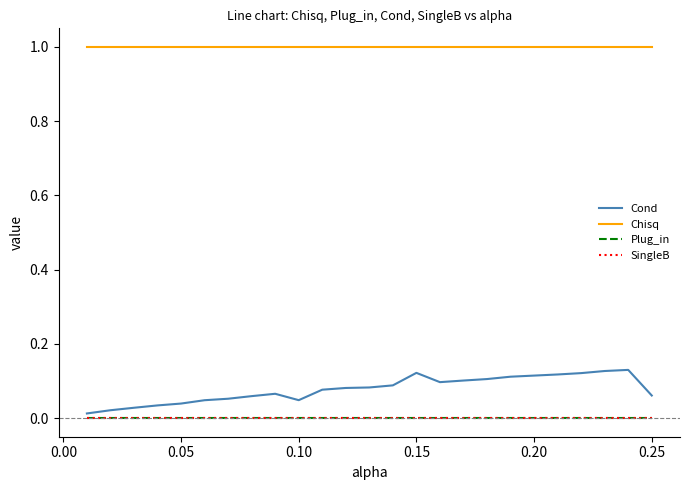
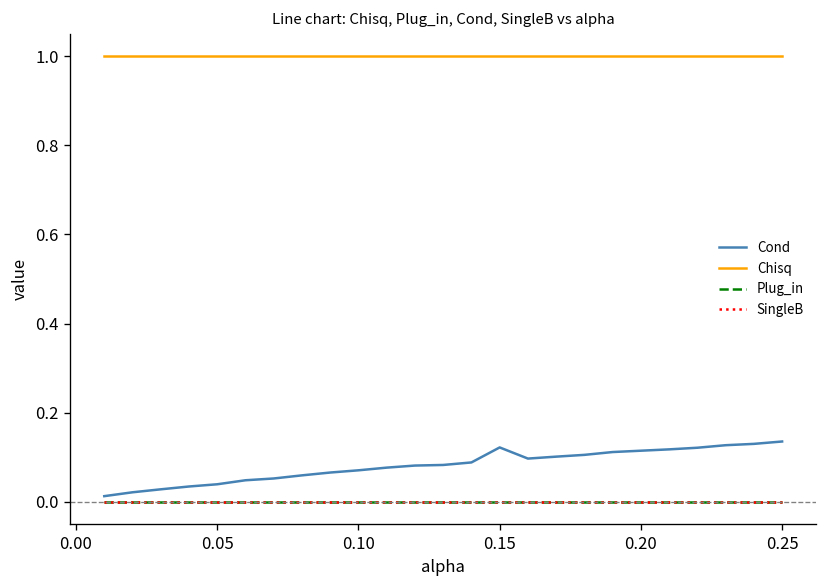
  {
    "Cond": {
      "0.05": 0.04,
-     "0.10": 0.05,
+     "0.10": 0.07,
      "0.15": 0.12,
      "0.20": 0.11,
-     "0.25": 0.06
+     "0.25": 0.14
    },
    "Chisq": {
      "0.05": 1.00,
      "0.10": 1.00,
      "0.15": 1.00,
      "0.20": 1.00,
      "0.25": 1.00
    },
    "SingleB": {
      "0.05": 0.00,
      "0.10": 0.00,
      "0.15": 0.00,
      "0.20": 0.00,
      "0.25": 0.00
    }
  }
